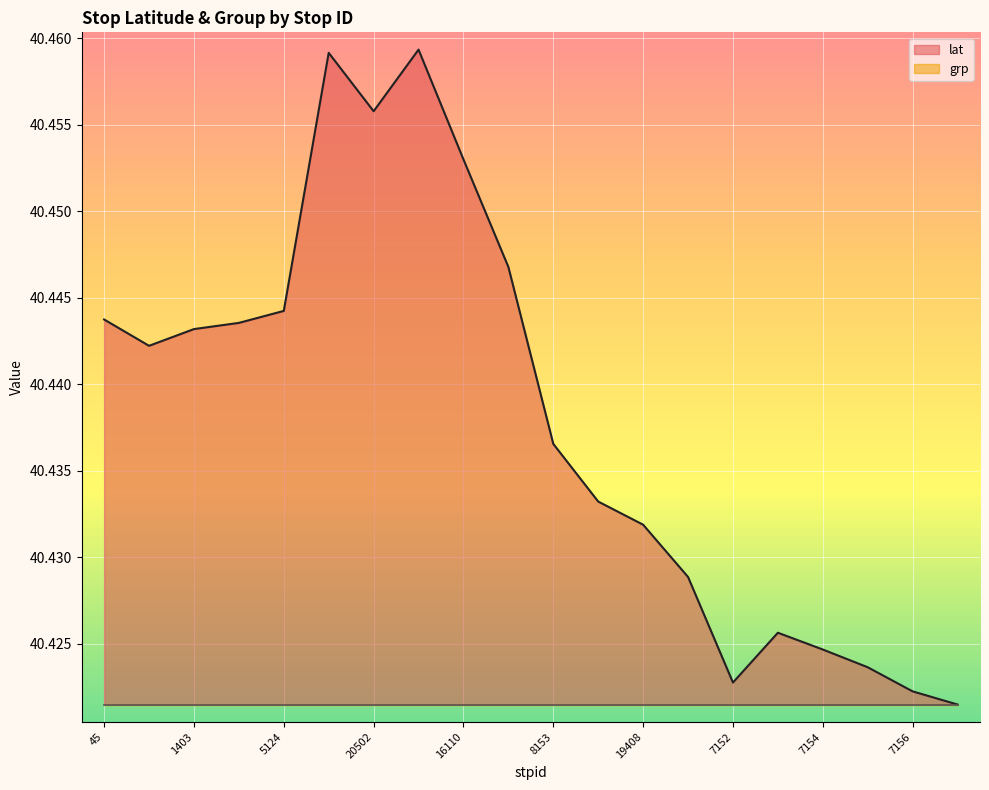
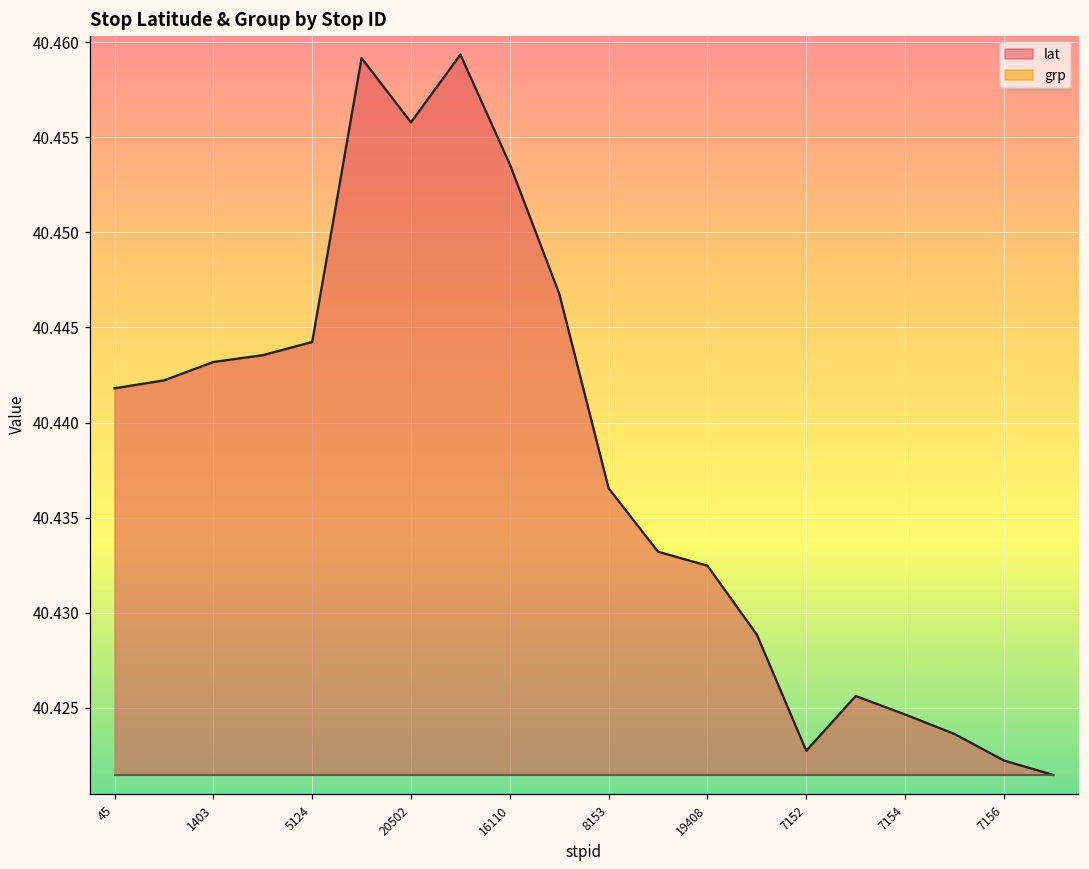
  {
    "lat": {
-     "45": 40.4437,
+     "45": 40.4418,
      "1403": 40.4432,
      "5124": 40.4442,
      "20502": 40.4558,
-     "16110": 40.4530,
+     "16110": 40.4536,
      "8153": 40.4365,
-     "19408": 40.4319,
+     "19408": 40.4325,
      "7152": 40.4227,
      "7154": 40.4247,
      "7156": 40.4222
    },
    "grp": {
      "45": 40.4215,
      "1403": 40.4215,
      "5124": 40.4215,
      "20502": 40.4215,
      "16110": 40.4215,
      "8153": 40.4215,
      "19408": 40.4215,
      "7152": 40.4215,
      "7154": 40.4215,
      "7156": 40.4215
    }
  }
